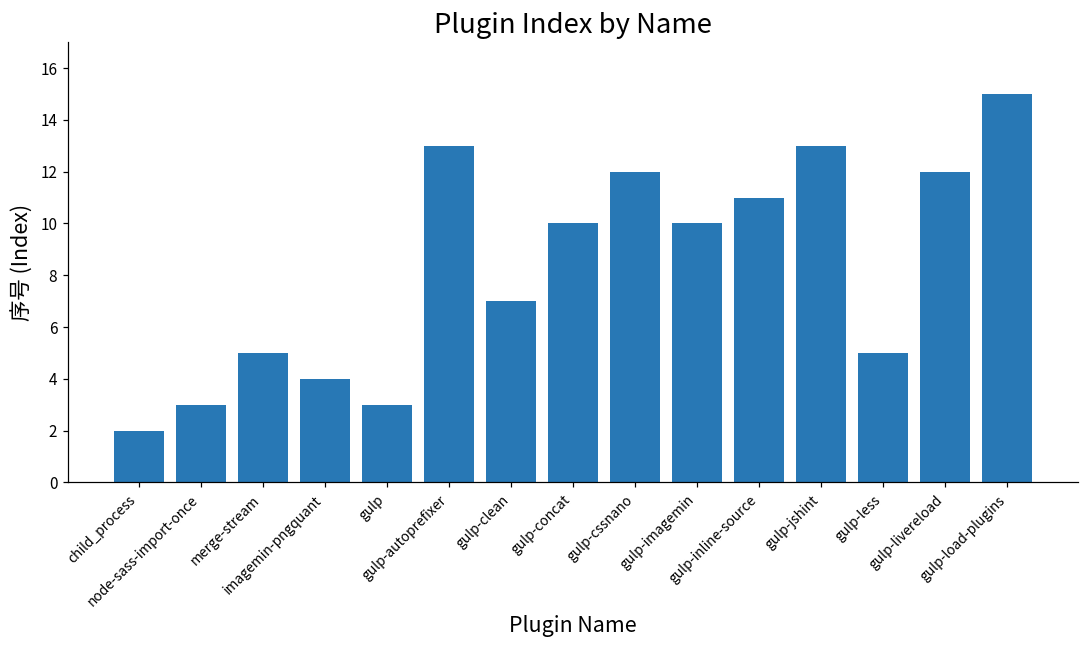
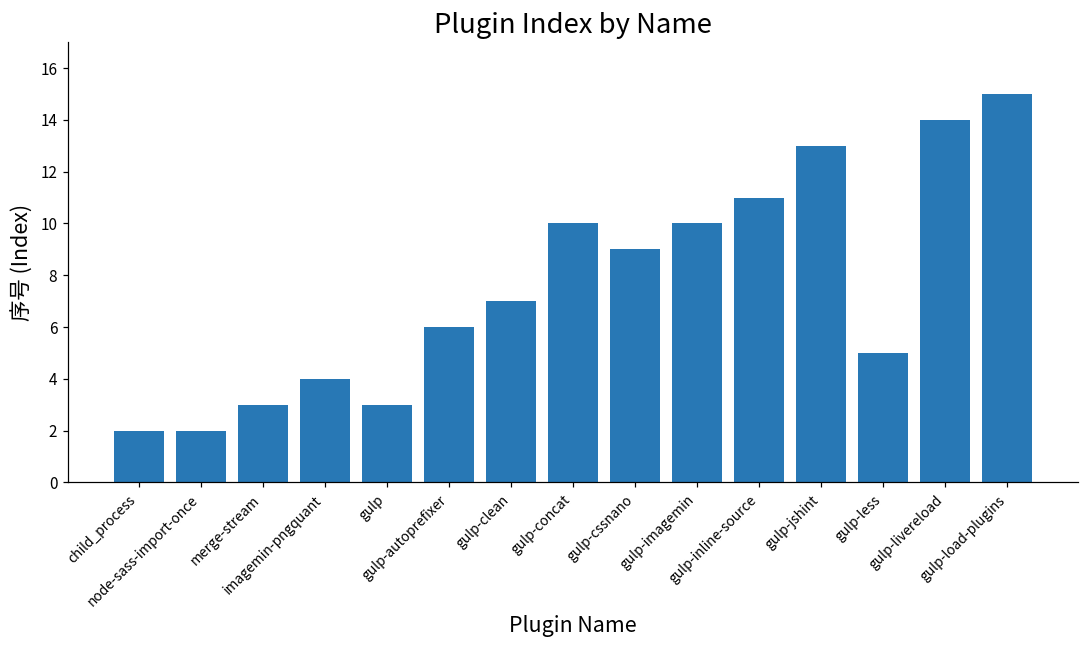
  {
    "child_process": 2,
-   "node-sass-import-once": 3,
-   "merge-stream": 5,
+   "node-sass-import-once": 2,
+   "merge-stream": 3,
    "imagemin-pngquant": 4,
    "gulp": 3,
-   "gulp-autoprefixer": 13,
+   "gulp-autoprefixer": 6,
    "gulp-clean": 7,
    "gulp-concat": 10,
-   "gulp-cssnano": 12,
+   "gulp-cssnano": 9,
    "gulp-imagemin": 10,
    "gulp-inline-source": 11,
    "gulp-jshint": 13,
    "gulp-less": 5,
-   "gulp-livereload": 12,
+   "gulp-livereload": 14,
    "gulp-load-plugins": 15
  }
